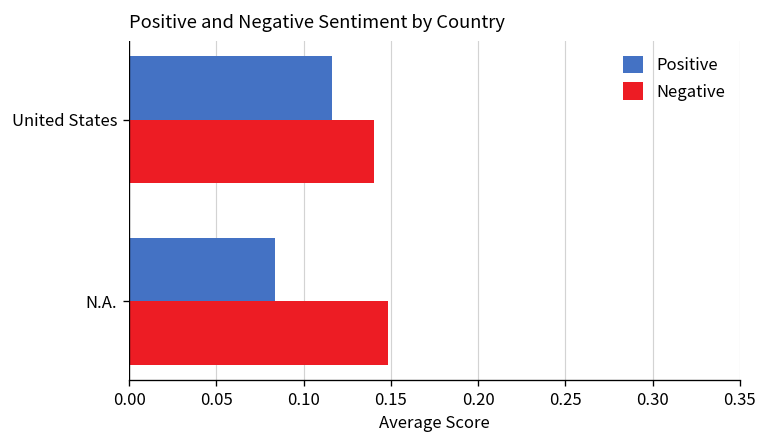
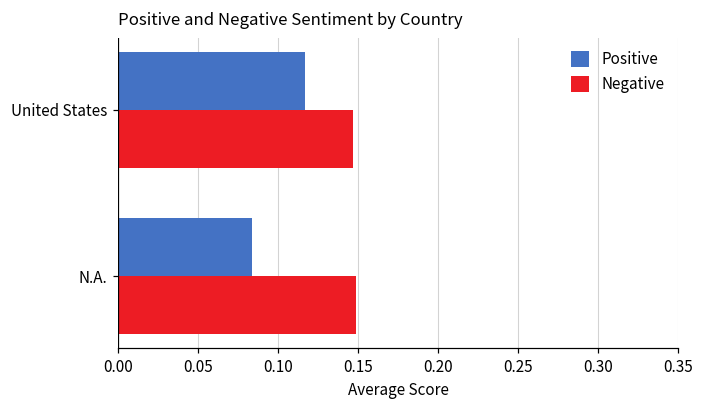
  {
    "Positive": {
      "United States": 0.117,
      "N.A.": 0.083
    },
    "Negative": {
-     "United States": 0.141,
+     "United States": 0.147,
      "N.A.": 0.149
    }
  }
